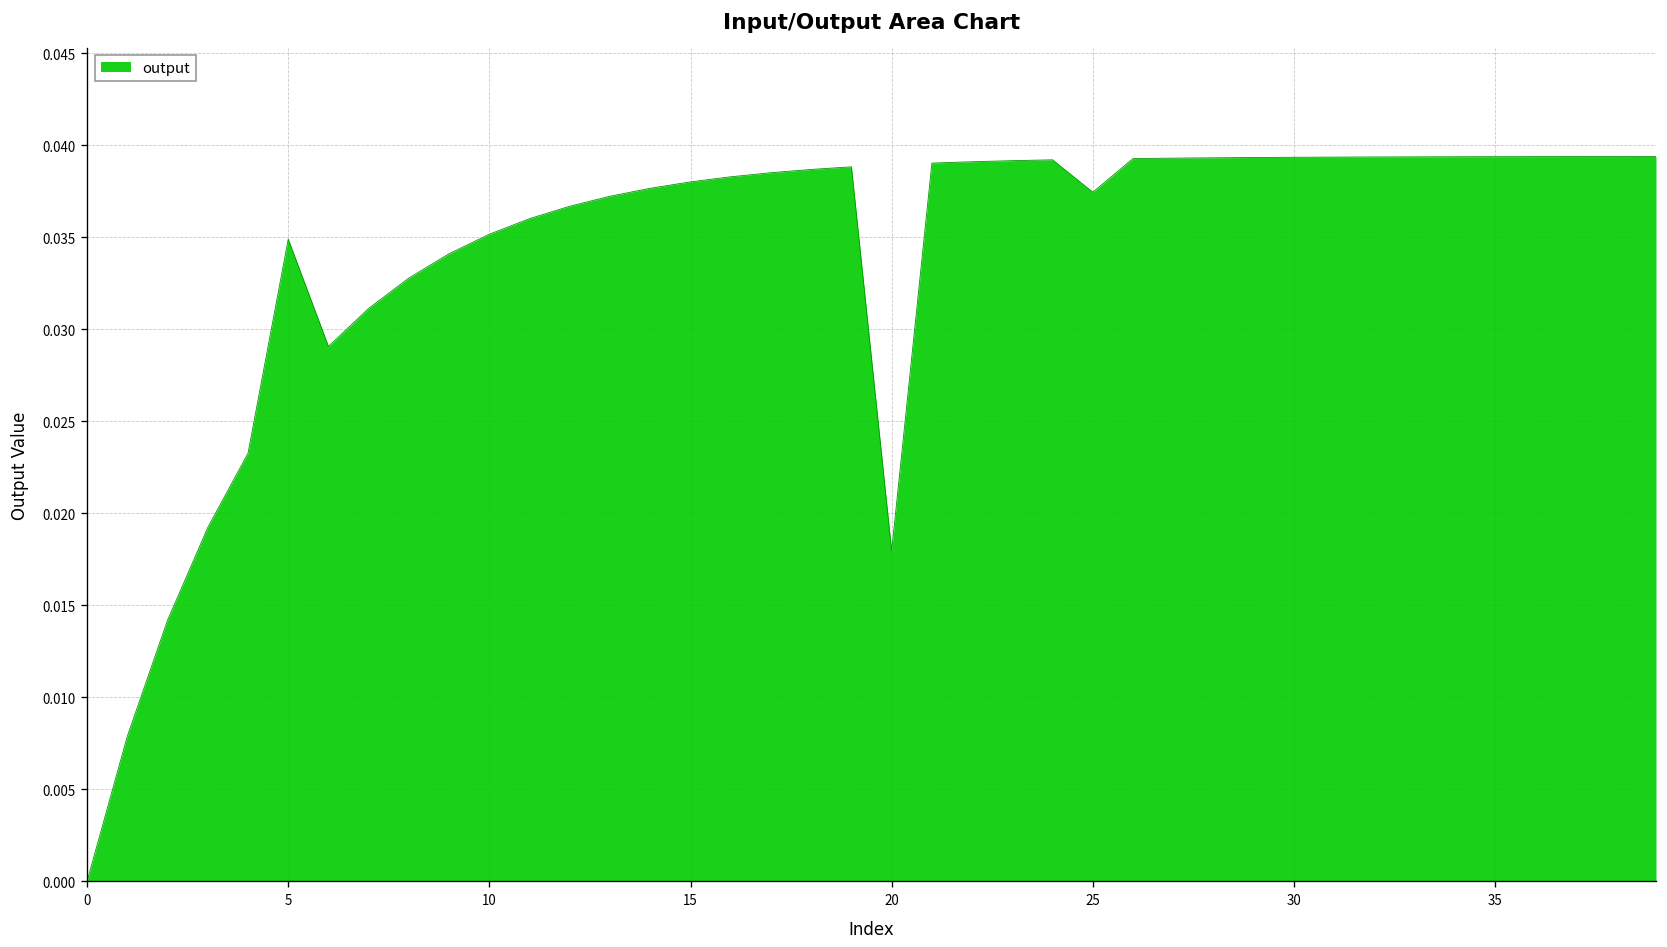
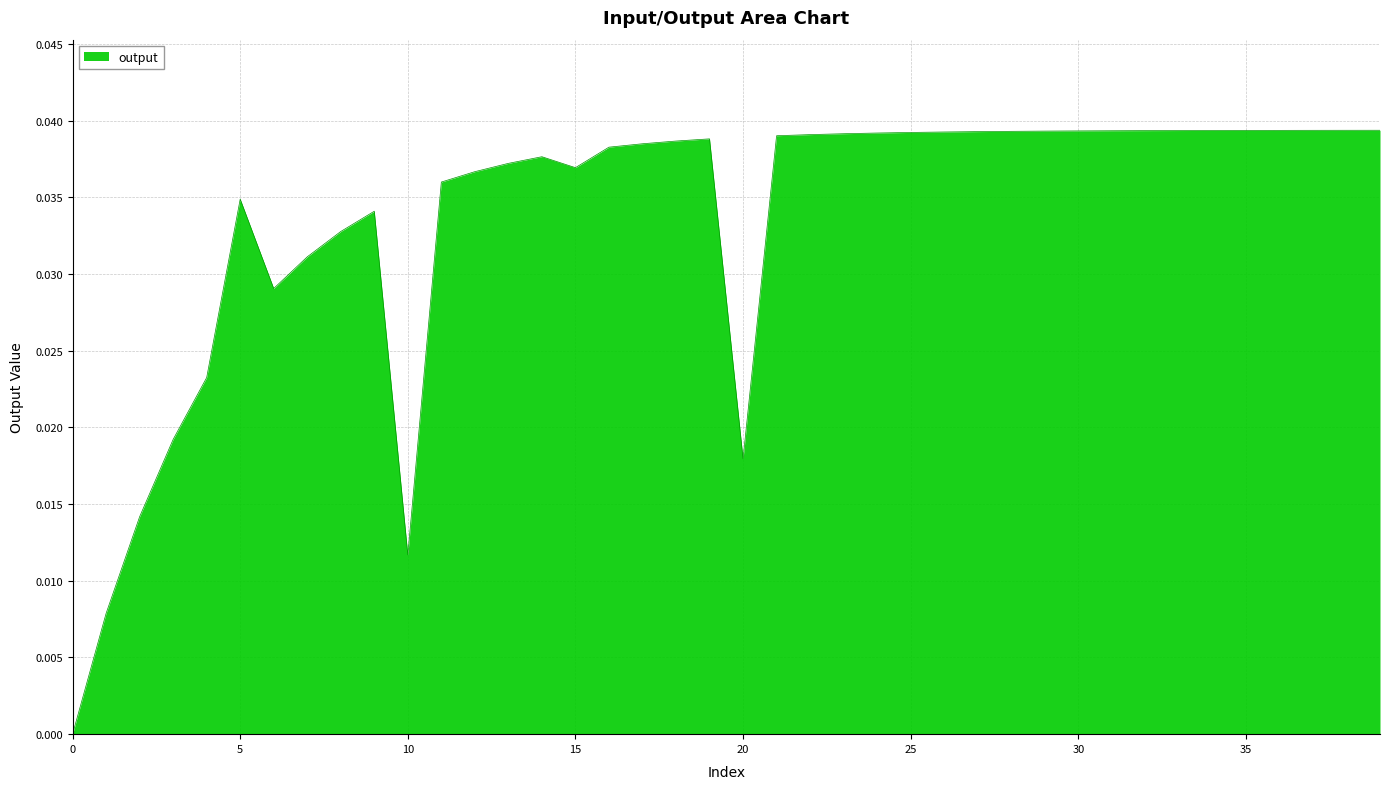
  {
    "0": 0.0000,
    "5": 0.0349,
-   "10": 0.0352,
-   "15": 0.0380,
+   "10": 0.0117,
+   "15": 0.0369,
    "20": 0.0180,
-   "25": 0.0374,
+   "25": 0.0392,
    "30": 0.0393,
    "35": 0.0394
  }
